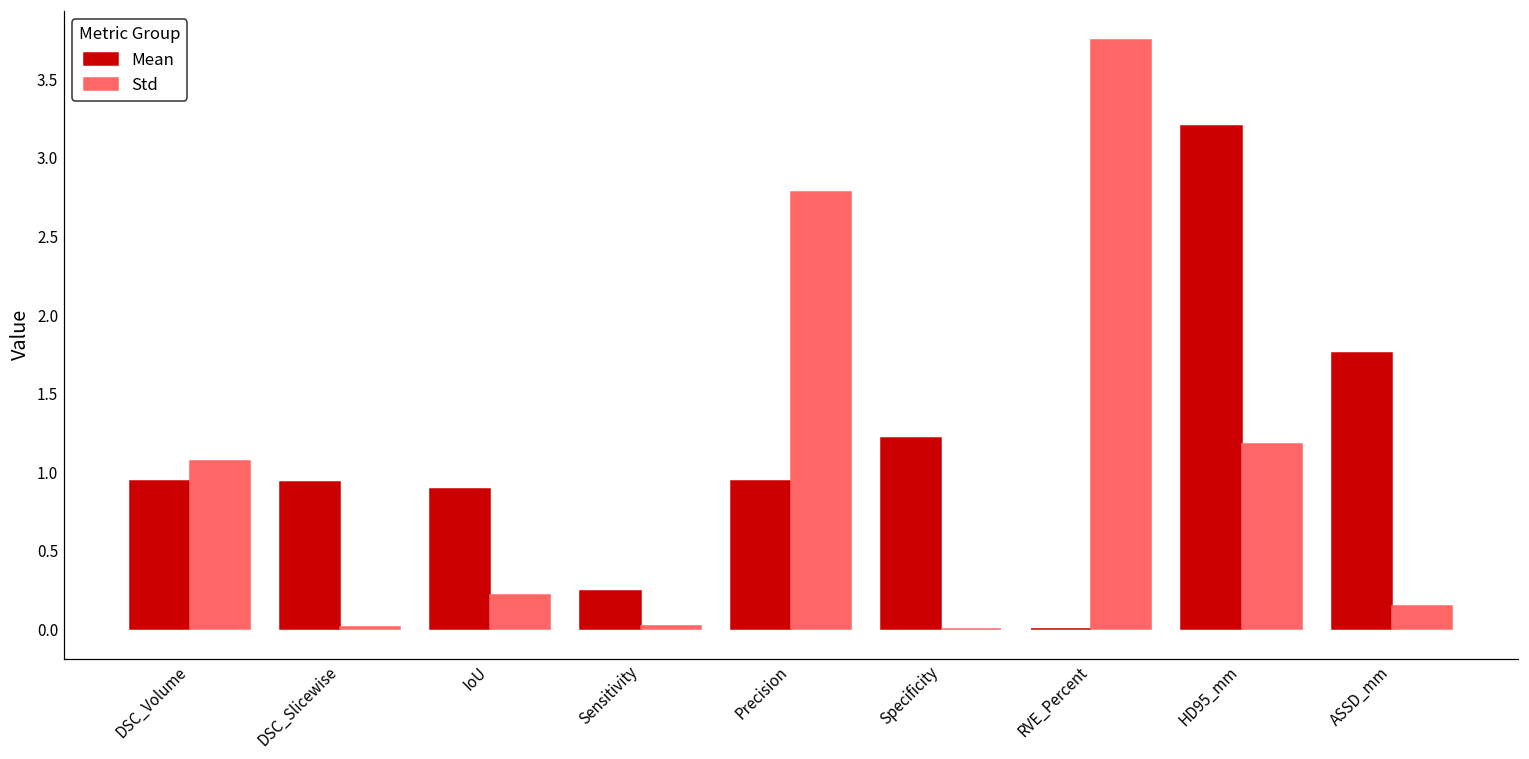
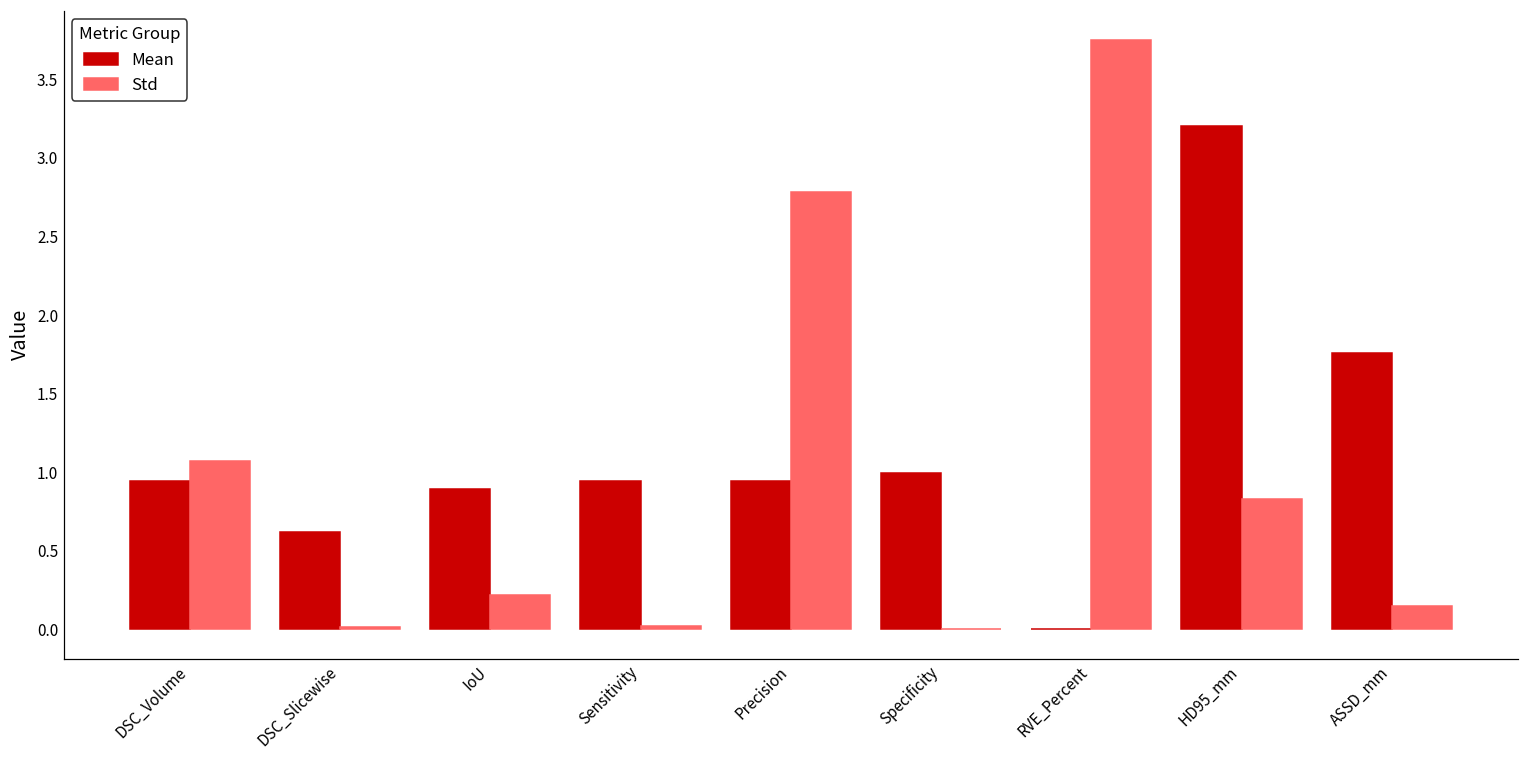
  {
    "Mean": {
      "DSC_Volume": 0.94,
-     "DSC_Slicewise": 0.94,
+     "DSC_Slicewise": 0.62,
      "IoU": 0.89,
-     "Sensitivity": 0.24,
+     "Sensitivity": 0.94,
      "Precision": 0.94,
-     "Specificity": 1.21,
+     "Specificity": 0.99,
      "HD95_mm": 3.21,
      "ASSD_mm": 1.76
    },
    "Std": {
      "DSC_Volume": 1.07,
      "IoU": 0.22,
      "Sensitivity": 0.02,
      "Precision": 2.79,
      "RVE_Percent": 3.75,
-     "HD95_mm": 1.18,
+     "HD95_mm": 0.83,
      "ASSD_mm": 0.15
    }
  }
